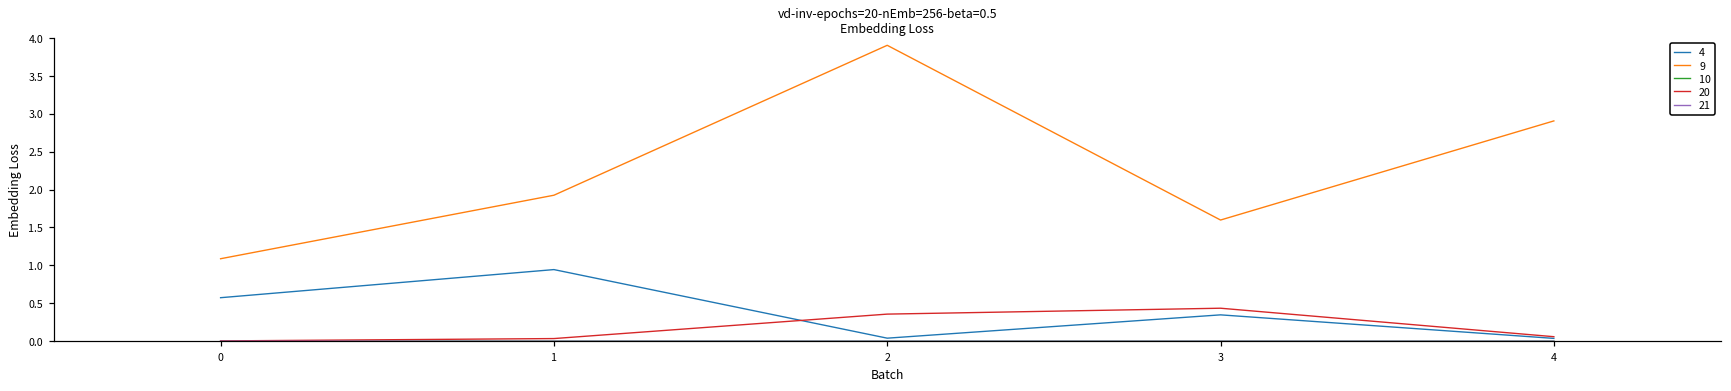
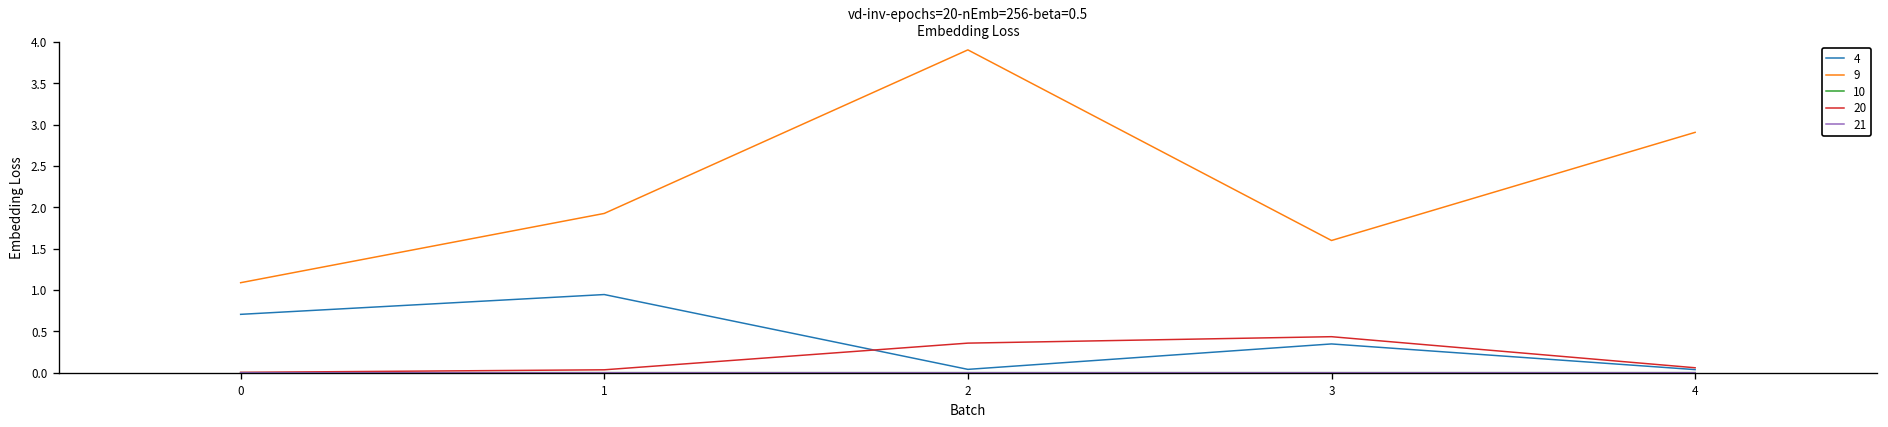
  {
    "4": {
-     "0": 0.6,
+     "0": 0.7,
      "1": 0.9,
      "2": 0.0,
      "3": 0.3
    },
    "9": {
      "0": 1.1,
      "1": 1.9,
      "2": 3.9,
      "3": 1.6,
      "4": 2.9
    },
    "21": {
      "2": 0.0,
      "3": 0.0
    },
    "20": {
      "2": 0.4,
      "3": 0.4
    }
  }
